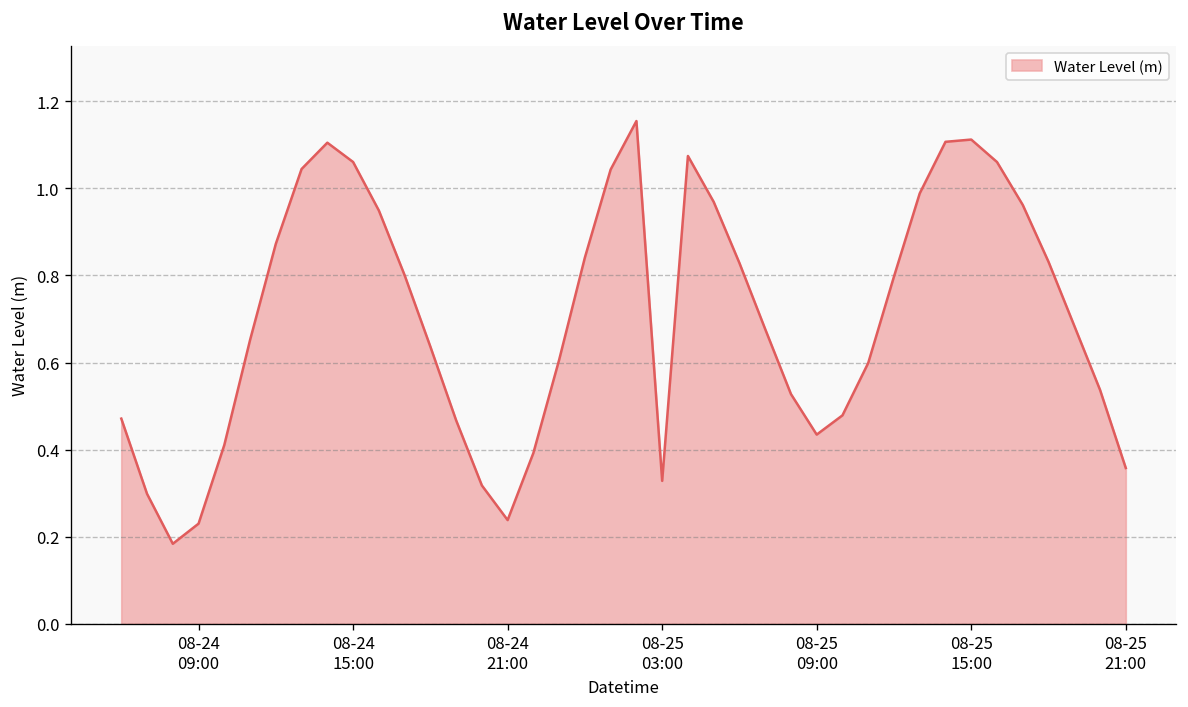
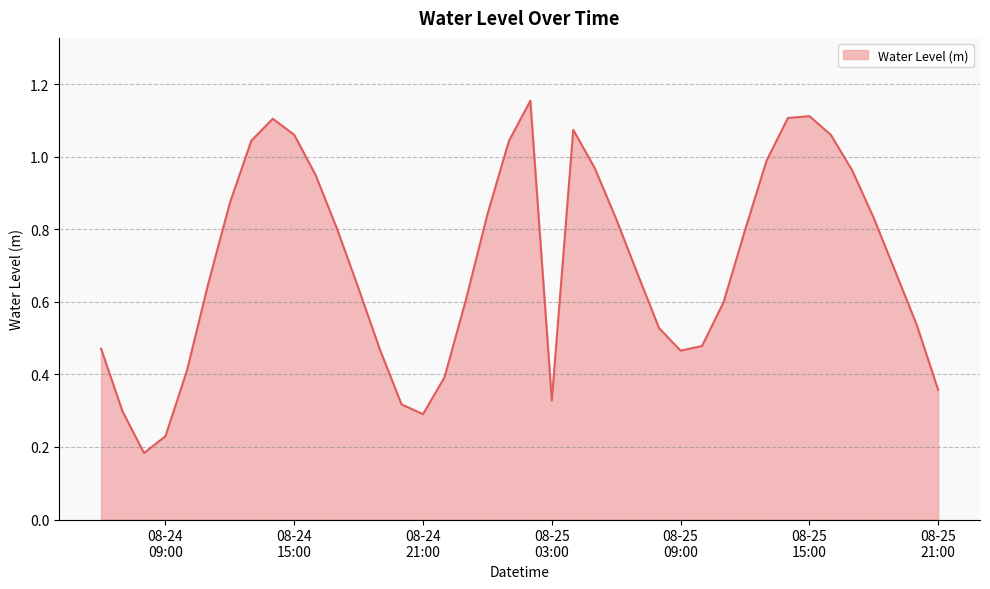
  {
    "08-24 09:00": 0.23,
    "08-24 15:00": 1.06,
-   "08-24 21:00": 0.24,
+   "08-24 21:00": 0.29,
    "08-25 03:00": 0.33,
-   "08-25 09:00": 0.43,
+   "08-25 09:00": 0.47,
    "08-25 15:00": 1.11,
    "08-25 21:00": 0.36
  }
